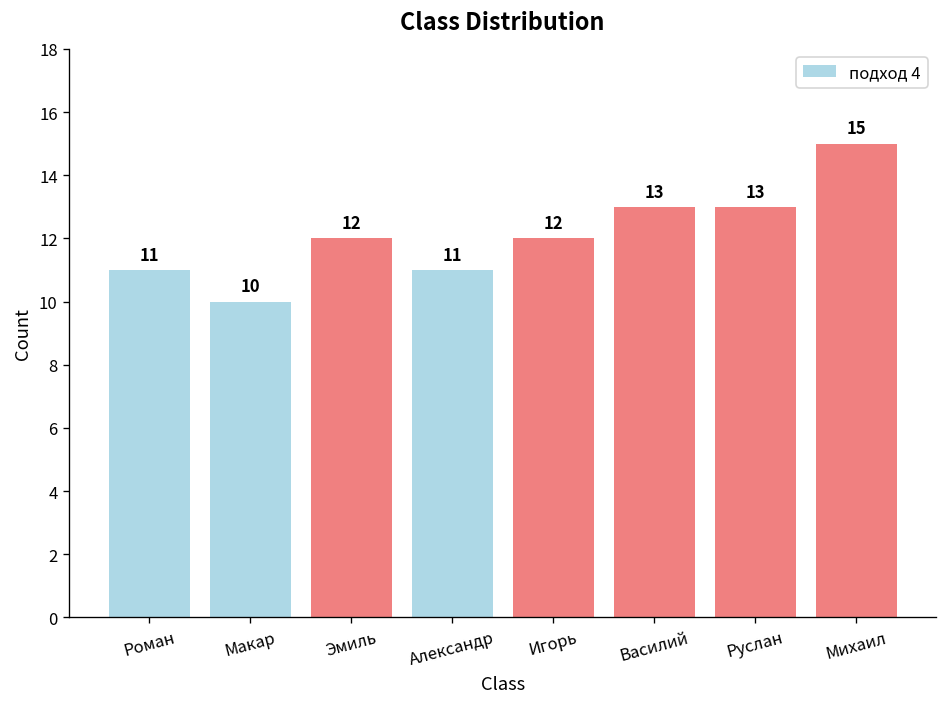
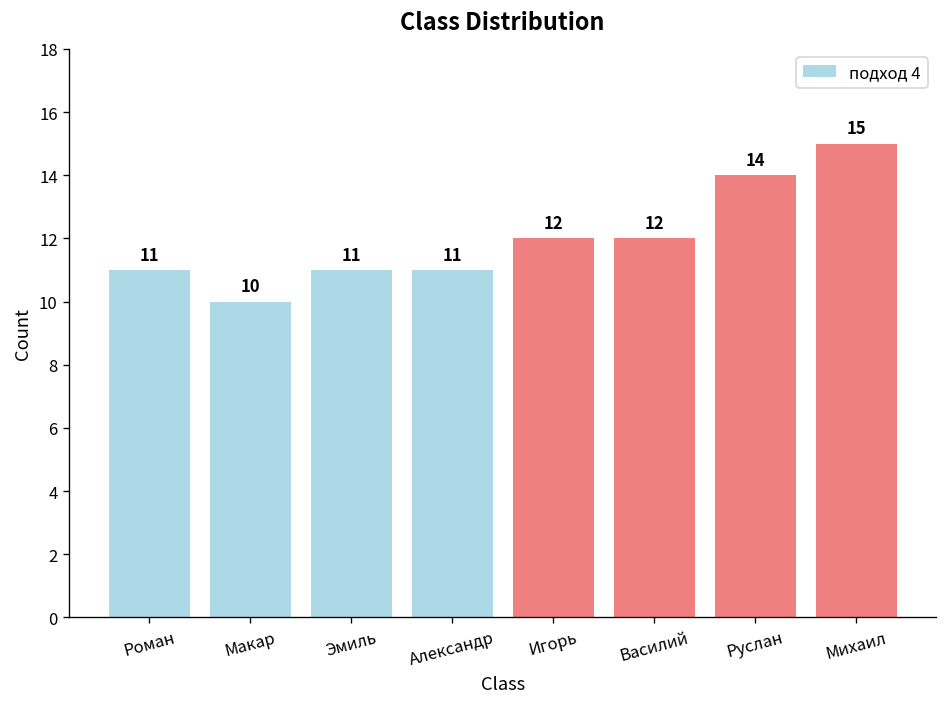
  {
    "Роман": 11,
    "Макар": 10,
-   "Эмиль": 12,
+   "Эмиль": 11,
    "Александр": 11,
    "Игорь": 12,
-   "Василий": 13,
-   "Руслан": 13,
+   "Василий": 12,
+   "Руслан": 14,
    "Михаил": 15
  }
